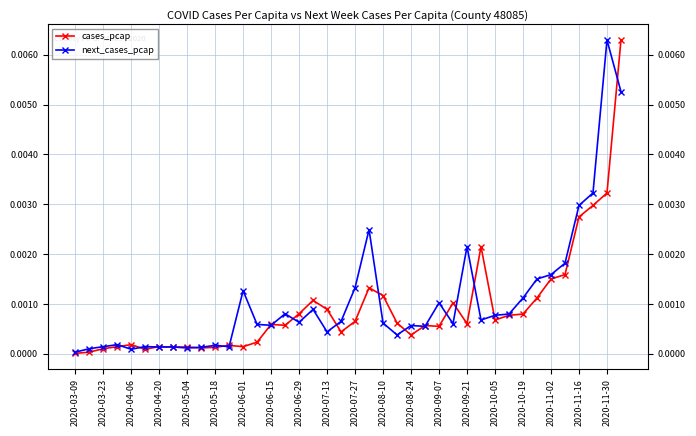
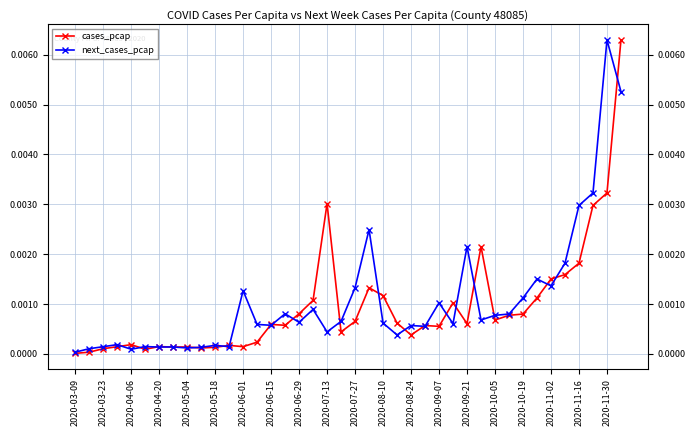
  {
    "cases_pcap": {
      "2020-04-06": 0.0002,
      "2020-06-01": 0.0001,
      "2020-06-29": 0.0008,
-     "2020-07-13": 0.0009,
+     "2020-07-13": 0.0030,
      "2020-07-27": 0.0007,
      "2020-08-10": 0.0012,
      "2020-08-24": 0.0004,
      "2020-09-07": 0.0006,
      "2020-09-21": 0.0006,
      "2020-10-05": 0.0007,
      "2020-10-19": 0.0008,
      "2020-11-02": 0.0015,
-     "2020-11-16": 0.0027,
+     "2020-11-16": 0.0018,
      "2020-11-30": 0.0032
    },
    "next_cases_pcap": {
      "2020-04-06": 0.0001,
      "2020-06-01": 0.0013,
      "2020-06-29": 0.0006,
      "2020-07-13": 0.0004,
      "2020-07-27": 0.0013,
      "2020-08-10": 0.0006,
      "2020-08-24": 0.0006,
      "2020-09-07": 0.0010,
      "2020-09-21": 0.0022,
      "2020-10-05": 0.0008,
      "2020-10-19": 0.0011,
-     "2020-11-02": 0.0016,
+     "2020-11-02": 0.0014,
      "2020-11-16": 0.0030,
      "2020-11-30": 0.0063
    }
  }
